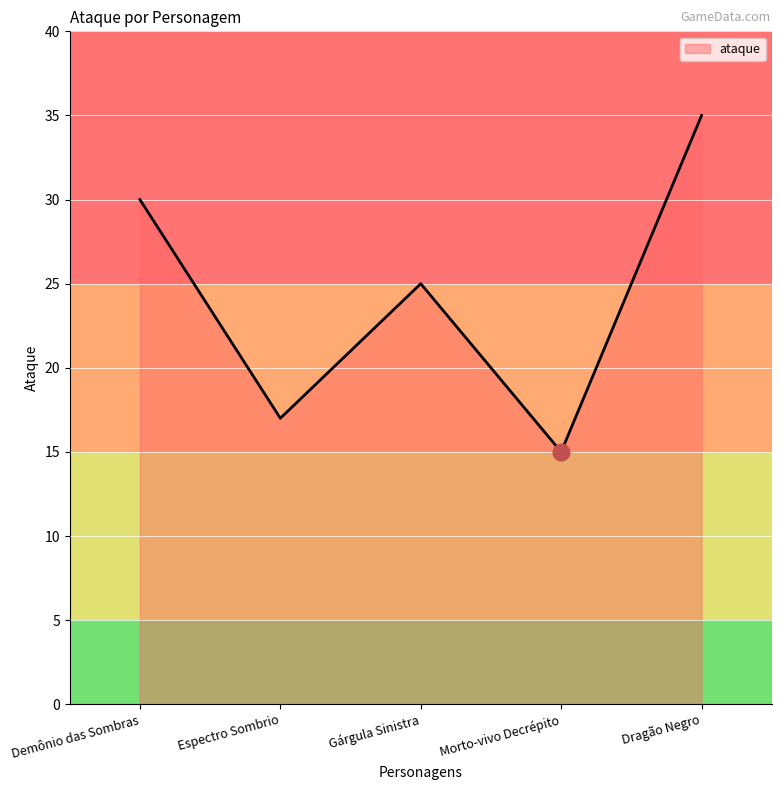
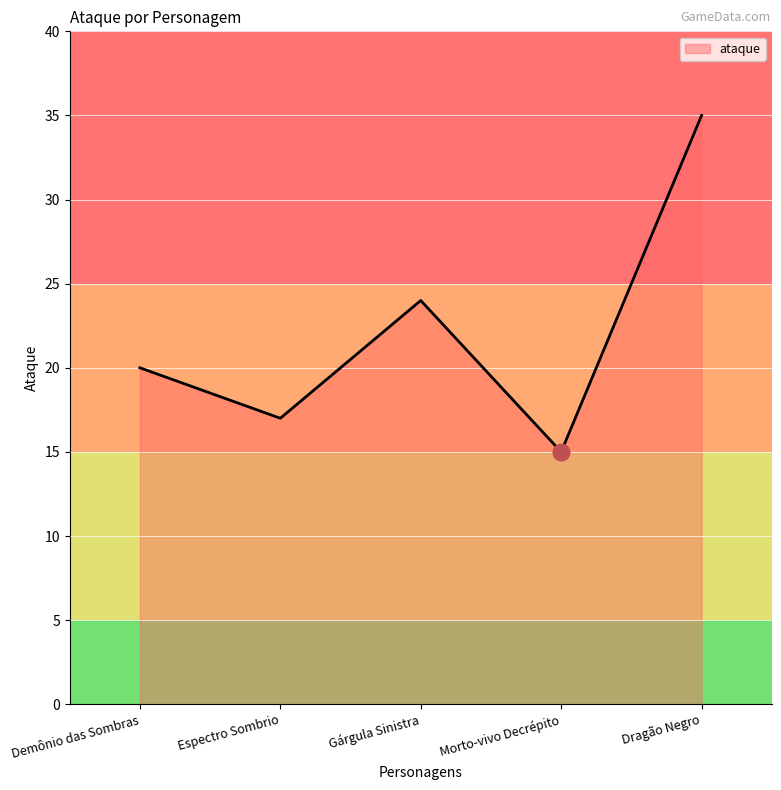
  {
    "ataque": {
-     "Demônio das Sombras": 30,
+     "Demônio das Sombras": 20,
      "Espectro Sombrio": 17,
-     "Gárgula Sinistra": 25,
+     "Gárgula Sinistra": 24,
      "Dragão Negro": 35
    }
  }
